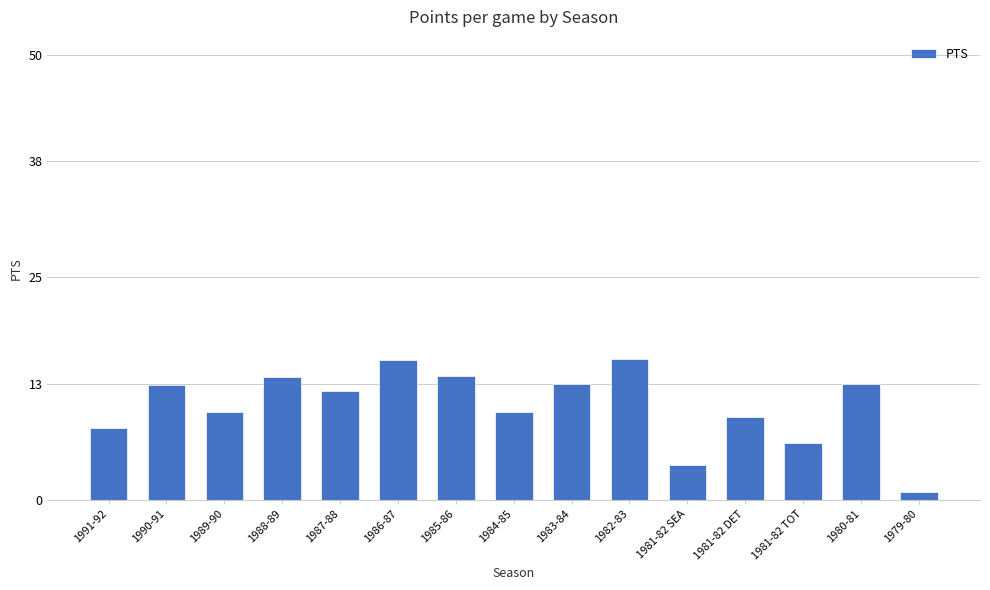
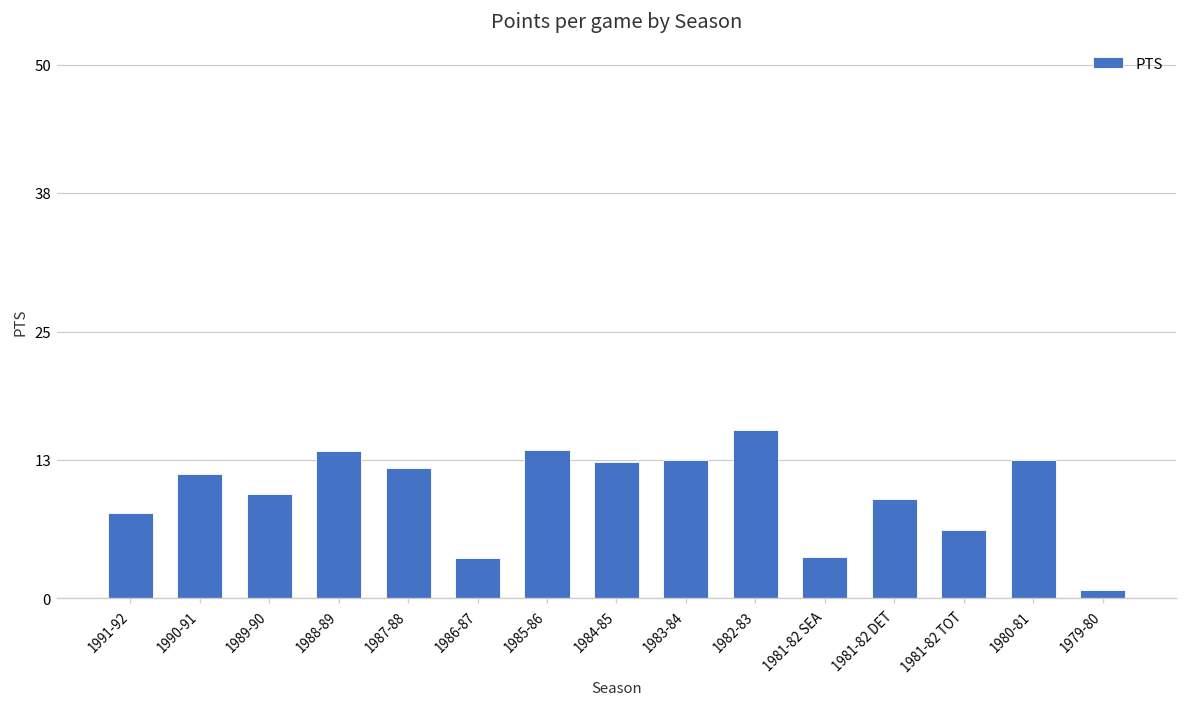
  {
    "1991-92": 8,
-   "1990-91": 13,
+   "1990-91": 12,
    "1989-90": 10,
    "1988-89": 14,
    "1987-88": 12,
-   "1986-87": 16,
+   "1986-87": 4,
    "1985-86": 14,
-   "1984-85": 10,
+   "1984-85": 13,
    "1983-84": 13,
    "1982-83": 16,
    "1981-82 SEA": 4,
    "1981-82 DET": 9,
    "1981-82 TOT": 6,
    "1980-81": 13,
    "1979-80": 1
  }
